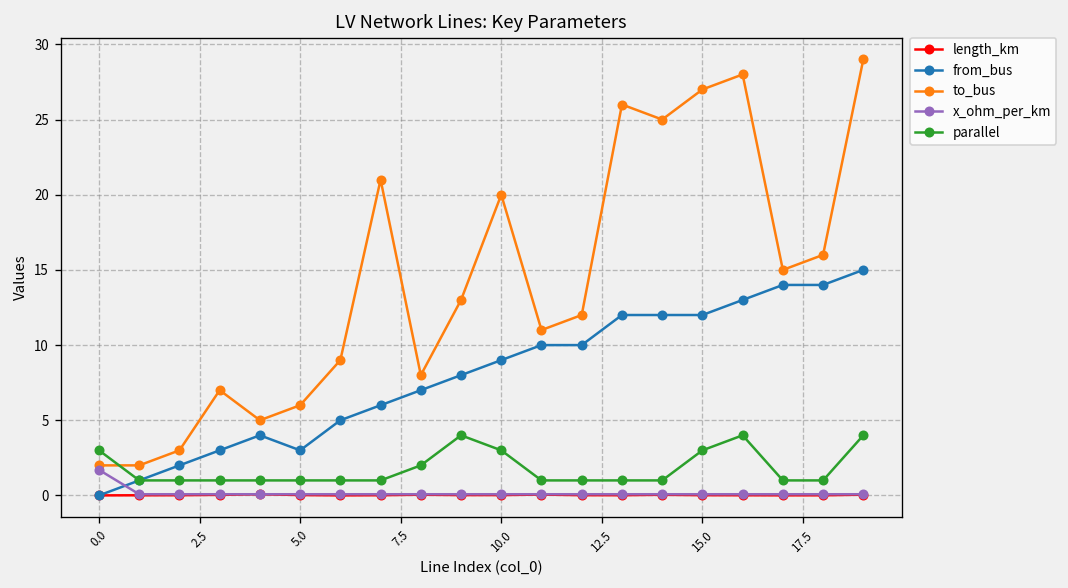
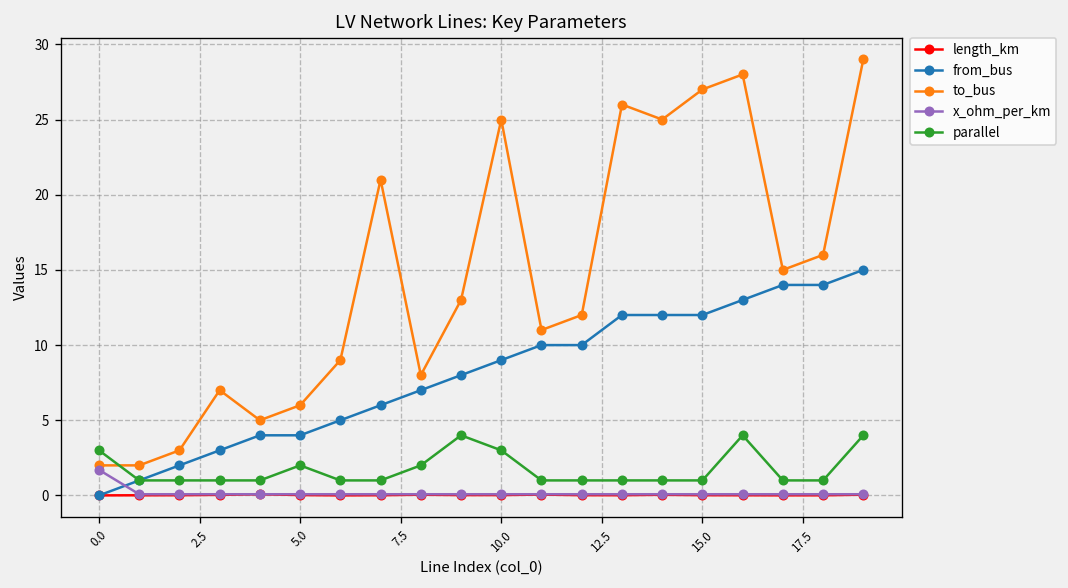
  {
    "from_bus": {
-     "5.0": 3,
+     "5.0": 4,
      "10.0": 9,
      "15.0": 12
    },
    "to_bus": {
      "0.0": 2,
      "5.0": 6,
-     "10.0": 20,
+     "10.0": 25,
      "15.0": 27
    },
    "x_ohm_per_km": {
      "0.0": 1.7
    },
    "parallel": {
      "0.0": 3,
-     "5.0": 1,
+     "5.0": 2,
      "10.0": 3,
-     "15.0": 3
+     "15.0": 1
    }
  }
